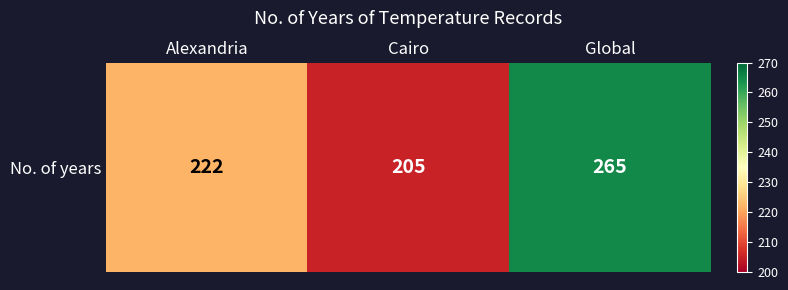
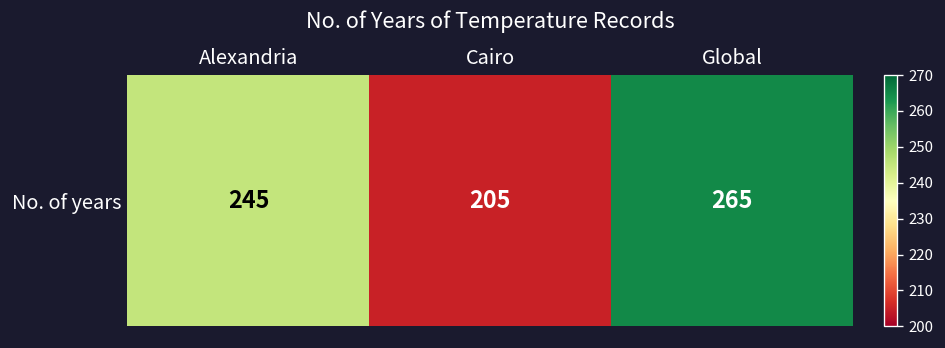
  {
    "No. of years": {
-     "Alexandria": 222,
+     "Alexandria": 245,
      "Cairo": 205,
      "Global": 265
    }
  }
